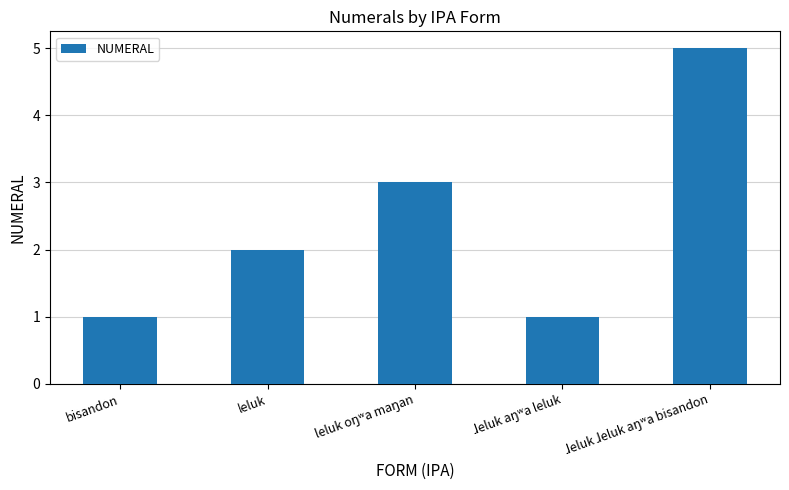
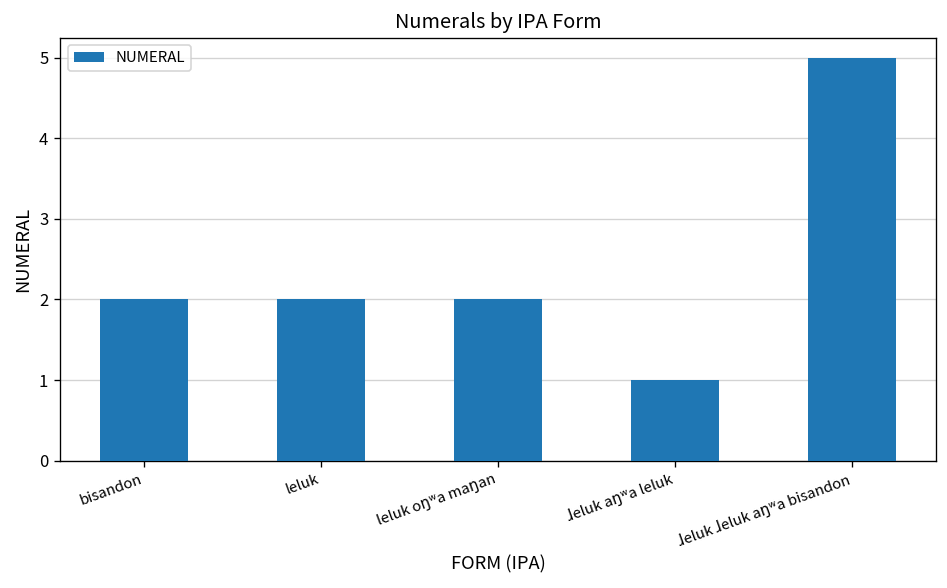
  {
-   "bisandon": 1,
+   "bisandon": 2,
    "leluk": 2,
-   "leluk oŋʷa maŋan": 3,
+   "leluk oŋʷa maŋan": 2,
    "ɺeluk aŋʷa leluk": 1,
    "ɺeluk ɺeluk aŋʷa bisandon": 5
  }
